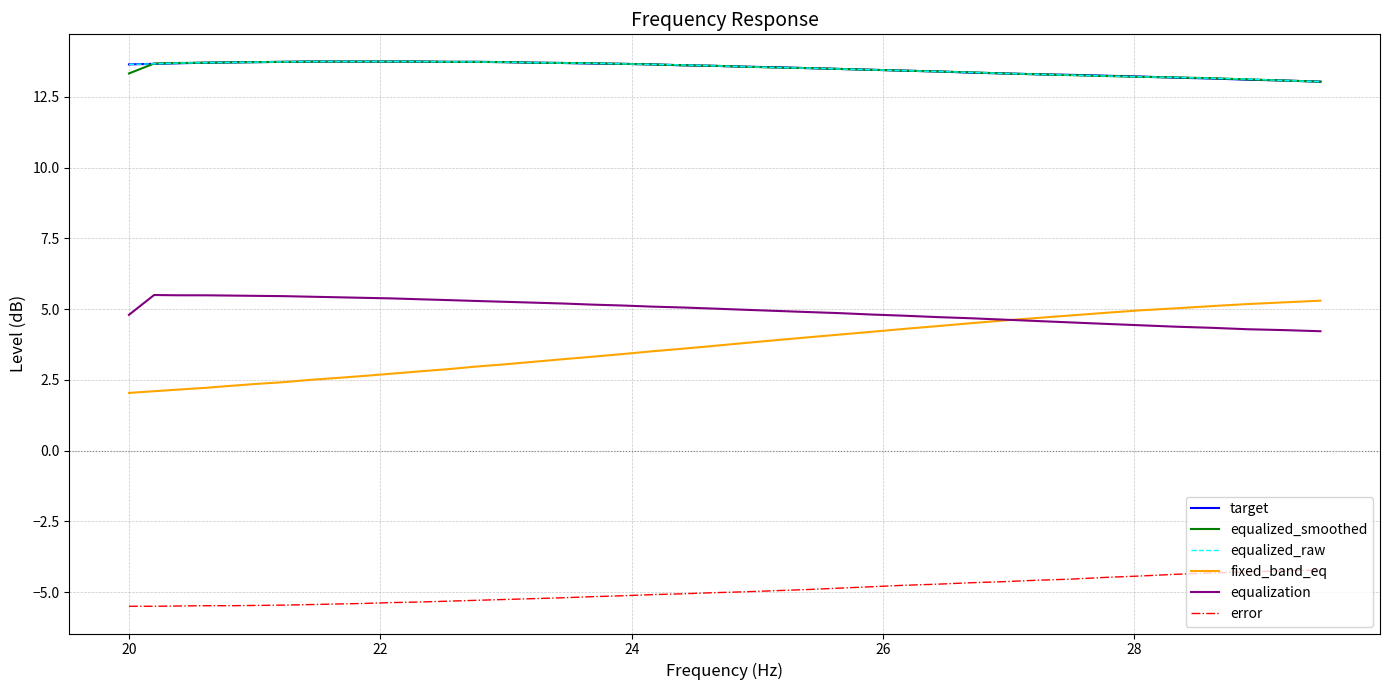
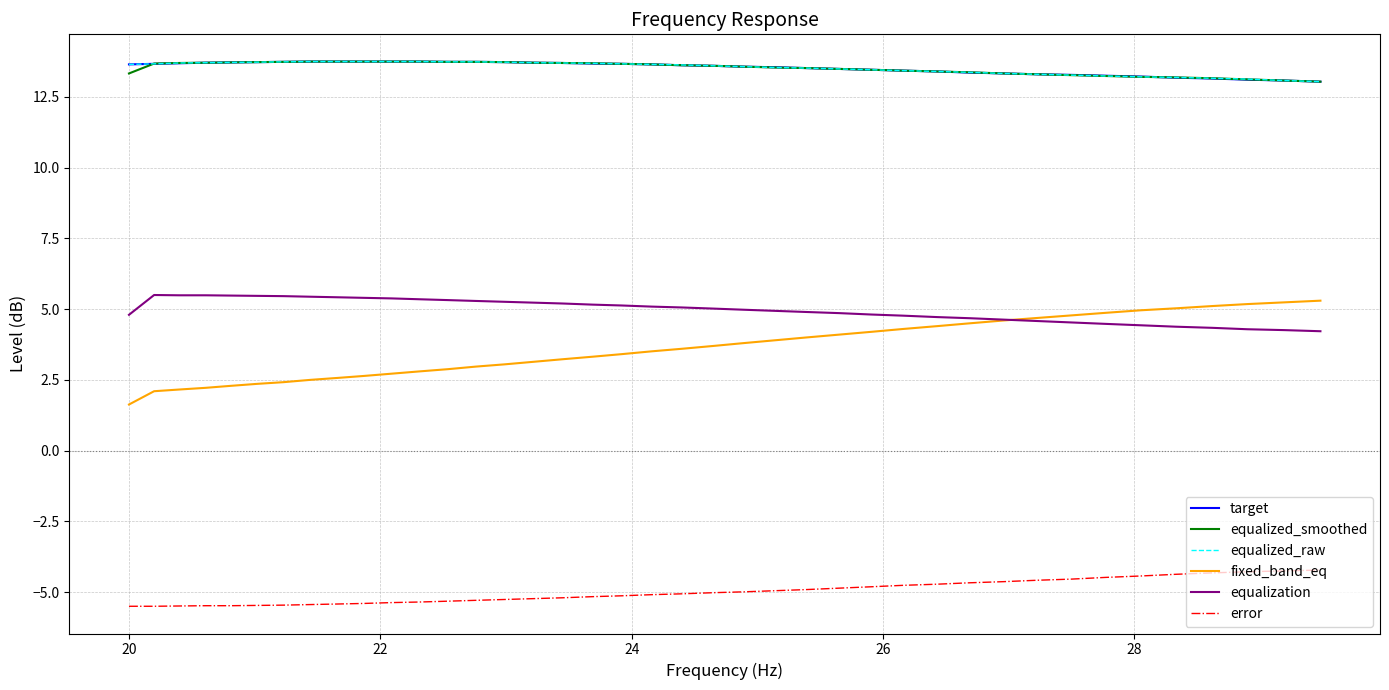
  {
    "equalized_smoothed": {
      "20": 13.3
    },
    "fixed_band_eq": {
-     "20": 2.0
+     "20": 1.6
    },
    "equalization": {
      "20": 4.8
    },
    "error": {
      "20": -5.5
    }
  }
